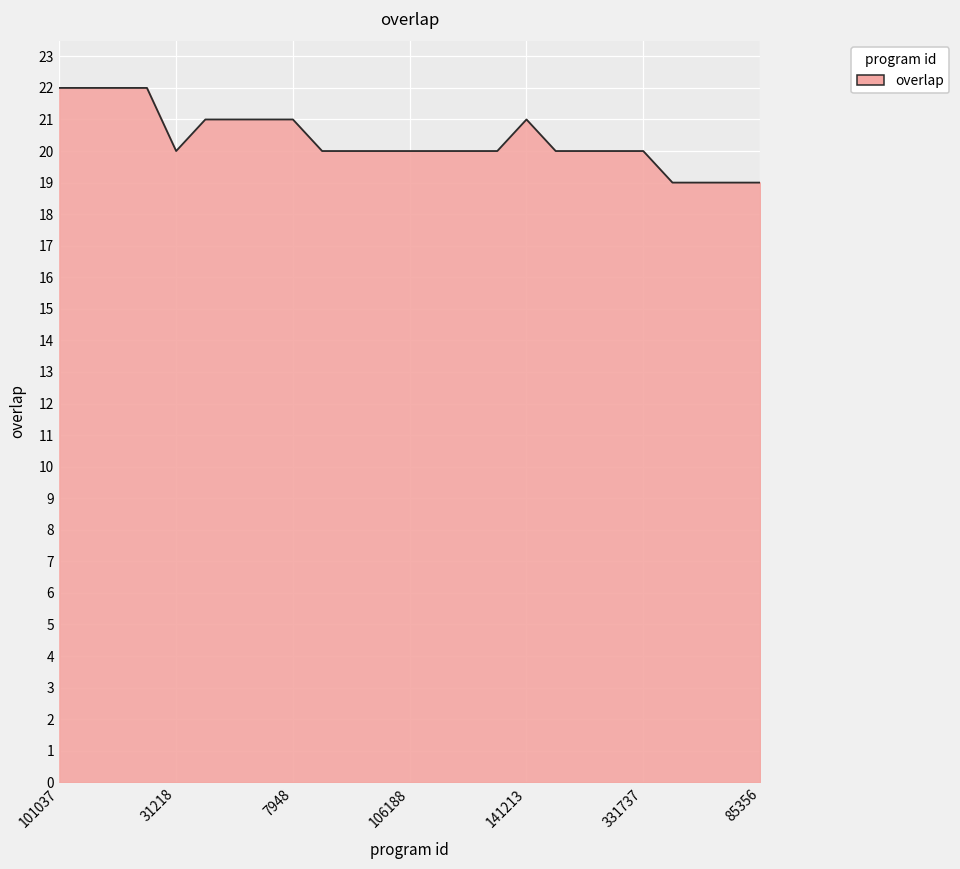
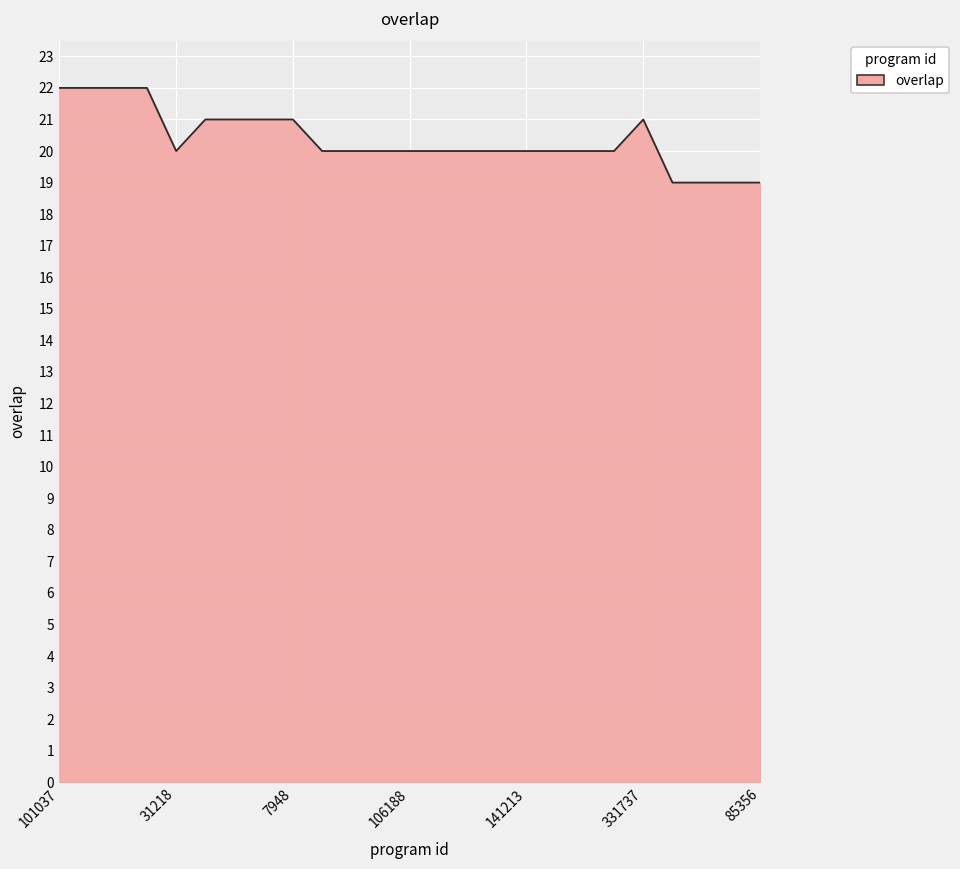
  {
    "101037": 22,
    "31218": 20,
    "7948": 21,
    "106188": 20,
-   "141213": 21,
-   "331737": 20,
+   "141213": 20,
+   "331737": 21,
    "85356": 19
  }
